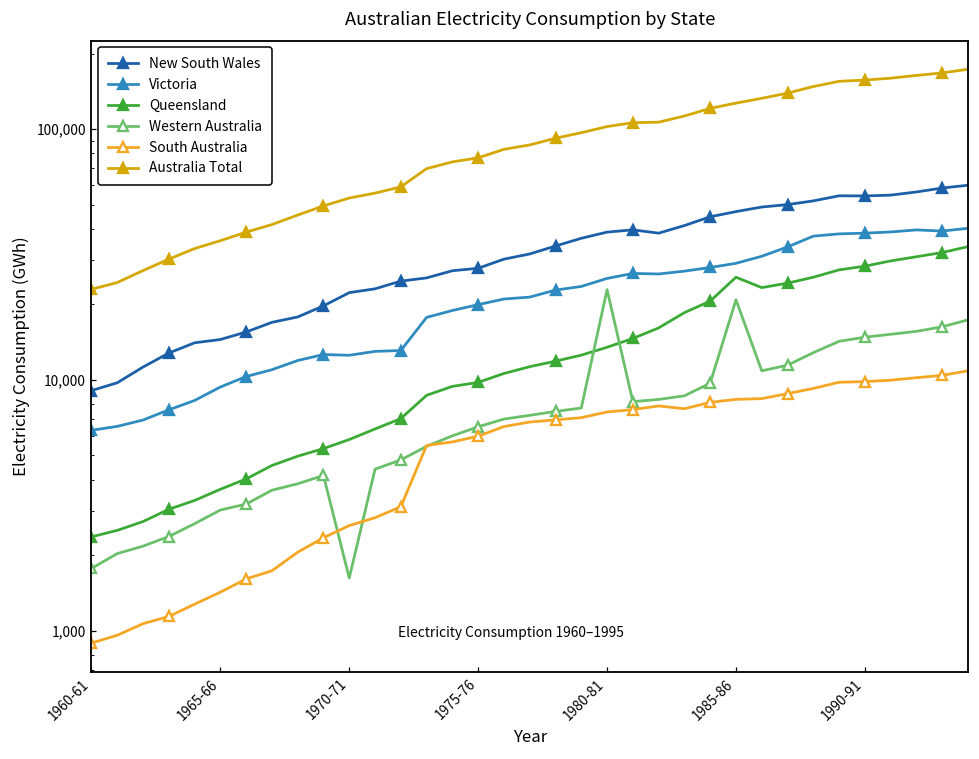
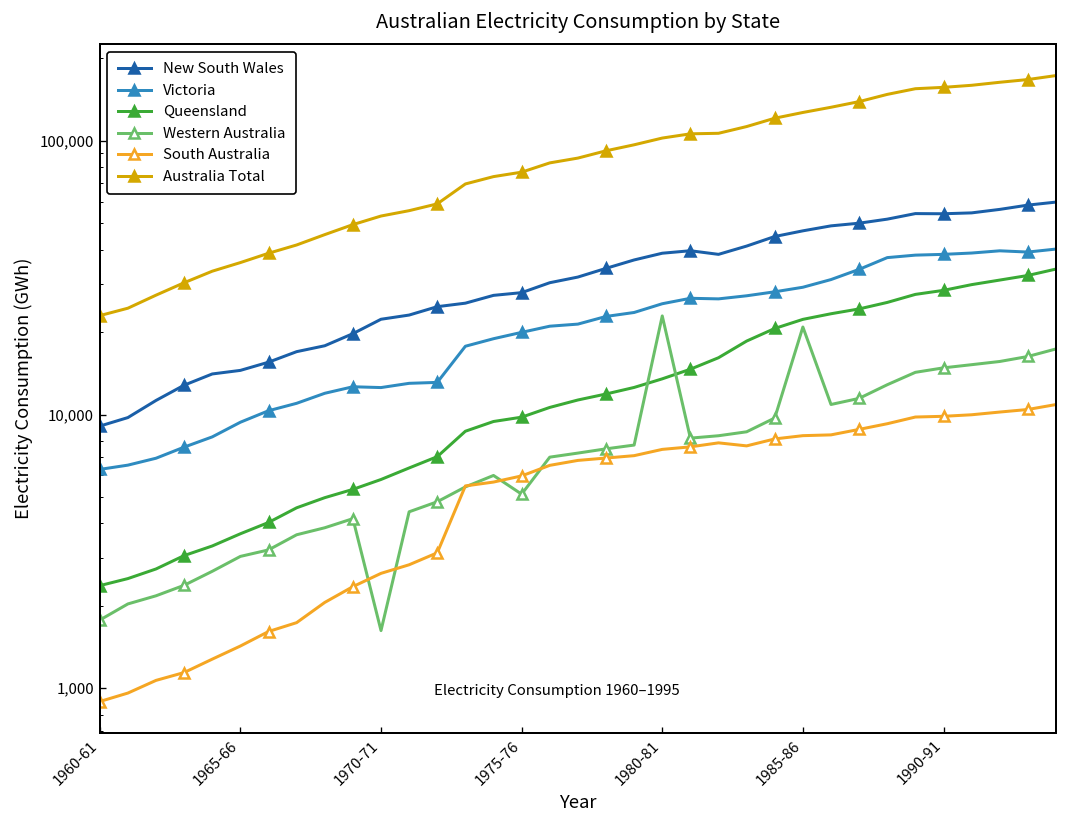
  {
    "Queensland": {
      "1960-61": "2,400",
      "1965-66": "3,700",
      "1970-71": "5,800",
      "1975-76": "9,800",
      "1980-81": "14,000",
-     "1985-86": "26,000",
+     "1985-86": "22,000",
      "1990-91": "28,000"
    },
    "Western Australia": {
      "1960-61": "1,800",
      "1965-66": "3,000",
      "1970-71": "1,600",
-     "1975-76": "6,500",
+     "1975-76": "5,100",
      "1980-81": "23,000",
      "1985-86": "21,000",
      "1990-91": "15,000"
    }
  }
